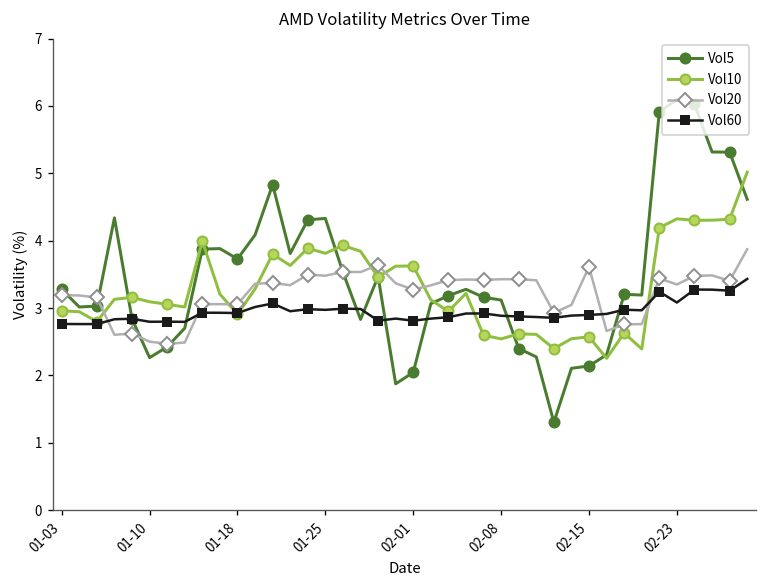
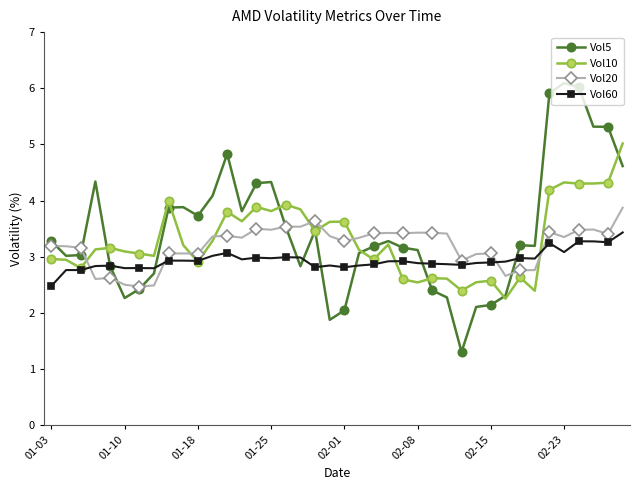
  {
    "Vol5": {
      "01-03": 3.3,
      "01-10": 2.3,
      "01-18": 3.7,
      "01-25": 4.3,
      "02-01": 2.0,
      "02-08": 3.1,
      "02-15": 2.1
    },
    "Vol10": {
      "01-03": 3.0,
      "01-10": 3.1,
      "01-25": 3.8,
      "02-01": 3.6,
      "02-08": 2.5,
      "02-15": 2.6,
      "02-23": 4.3
    },
    "Vol20": {
      "01-03": 3.2,
      "01-10": 2.5,
      "01-18": 3.1,
      "01-25": 3.5,
      "02-01": 3.3,
      "02-08": 3.4,
-     "02-15": 3.6,
+     "02-15": 3.1,
      "02-23": 3.3
    },
    "Vol60": {
-     "01-03": 2.8,
+     "01-03": 2.5,
      "01-10": 2.8,
      "01-25": 3.0,
      "02-01": 2.8,
      "02-08": 2.9,
      "02-15": 2.9,
      "02-23": 3.1
    }
  }
